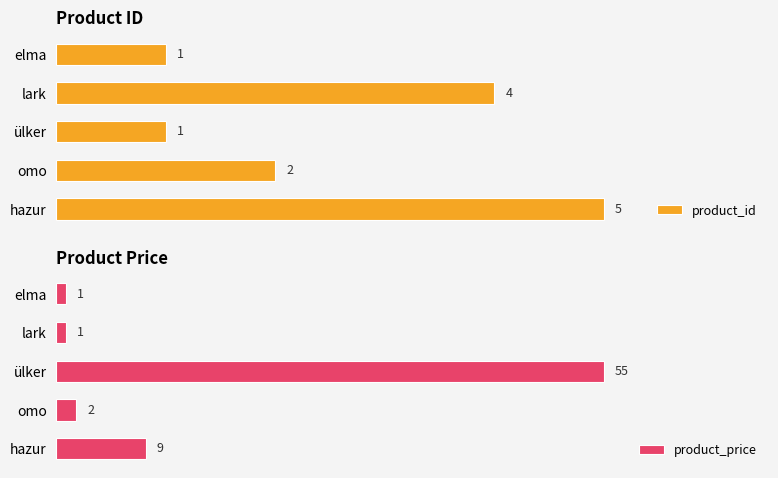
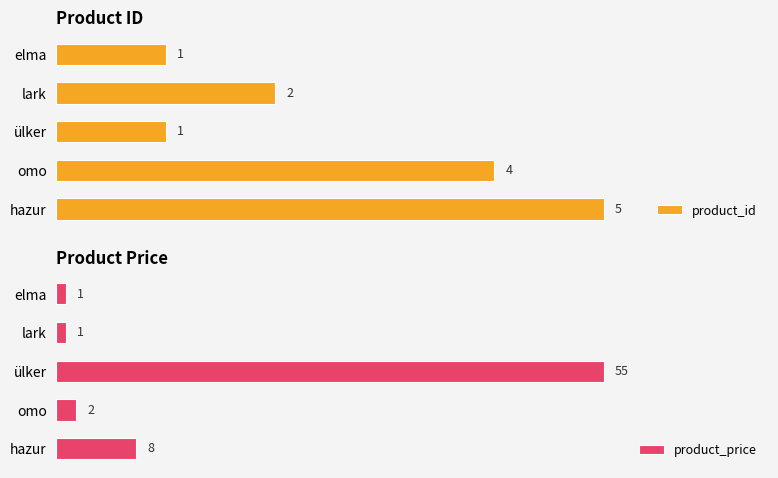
  {
    "Product ID": {
      "elma": 1,
-     "lark": 4,
+     "lark": 2,
      "ülker": 1,
-     "omo": 2,
+     "omo": 4,
      "hazur": 5
    },
    "Product Price": {
      "elma": 1,
      "lark": 1,
      "ülker": 55,
      "omo": 2,
-     "hazur": 9
+     "hazur": 8
    }
  }
